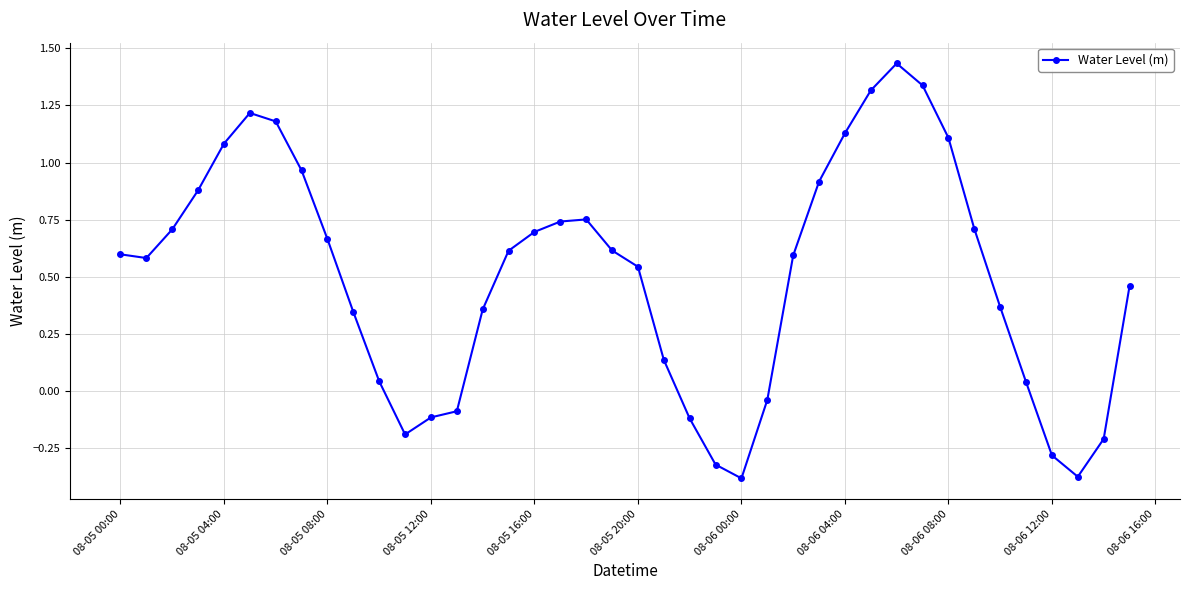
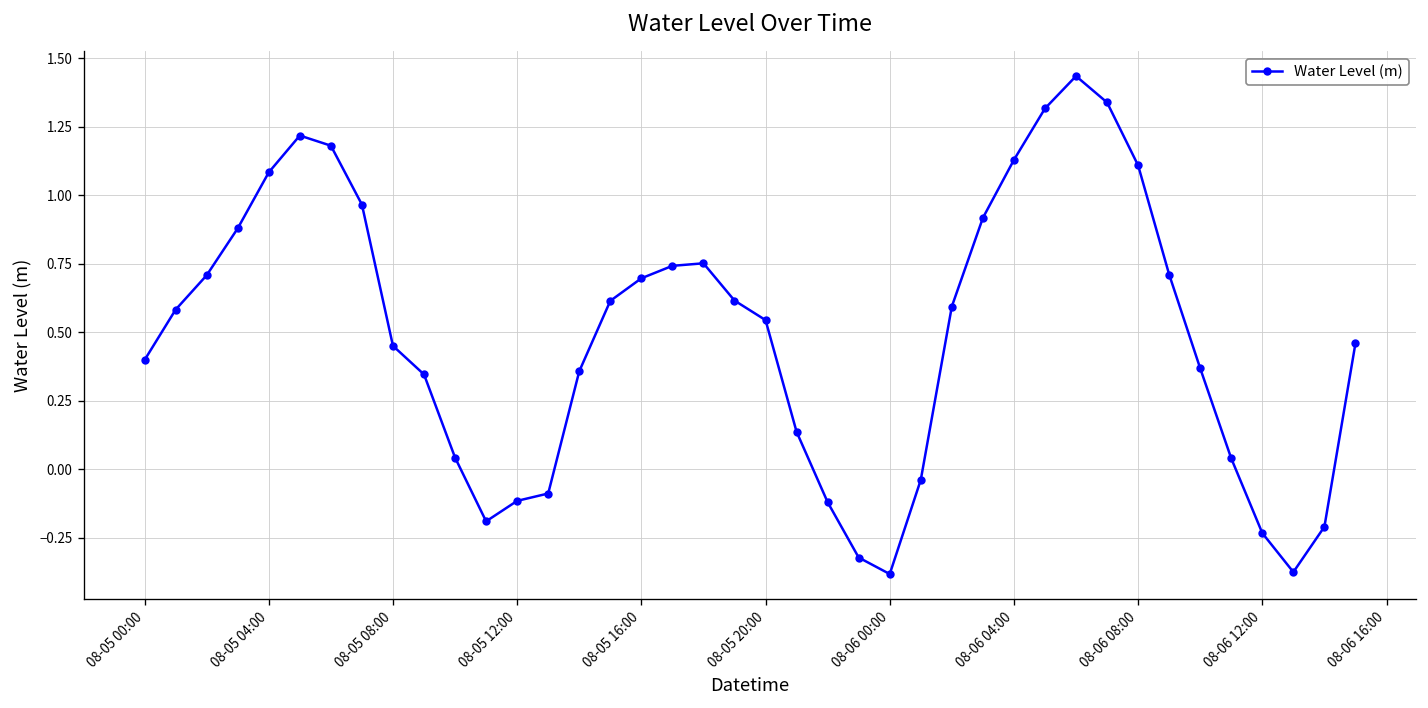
  {
-   "08-05 00:00": 0.60,
+   "08-05 00:00": 0.40,
    "08-05 04:00": 1.08,
-   "08-05 08:00": 0.67,
+   "08-05 08:00": 0.45,
    "08-05 12:00": -0.11,
    "08-05 16:00": 0.70,
    "08-05 20:00": 0.54,
    "08-06 00:00": -0.38,
    "08-06 04:00": 1.13,
    "08-06 08:00": 1.11,
-   "08-06 12:00": -0.28
+   "08-06 12:00": -0.23
  }
